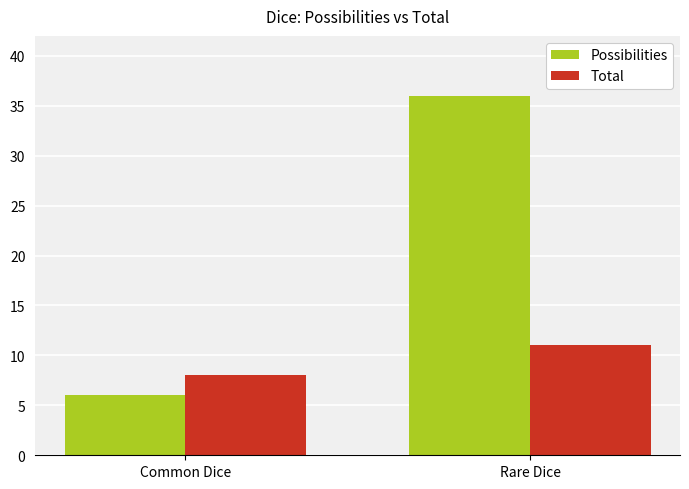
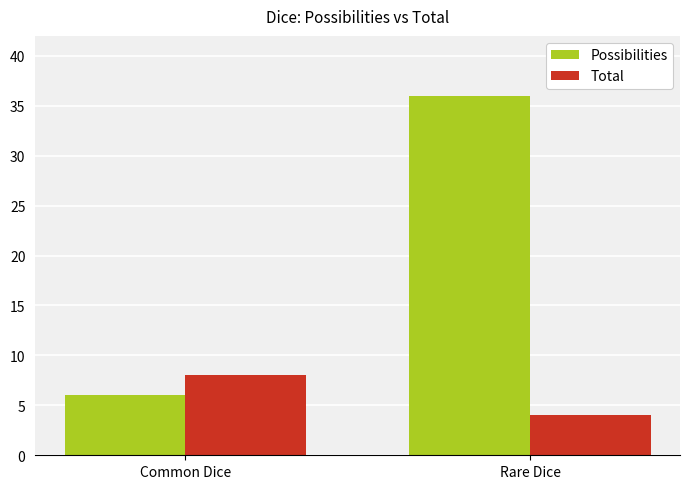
  {
    "Possibilities": {
      "Common Dice": 6,
      "Rare Dice": 36
    },
    "Total": {
      "Common Dice": 8,
-     "Rare Dice": 11
+     "Rare Dice": 4
    }
  }
